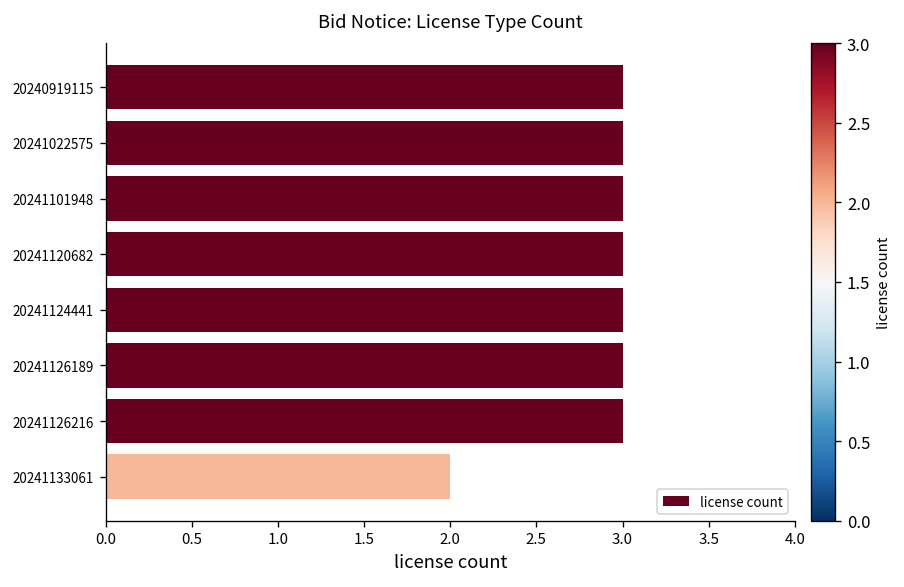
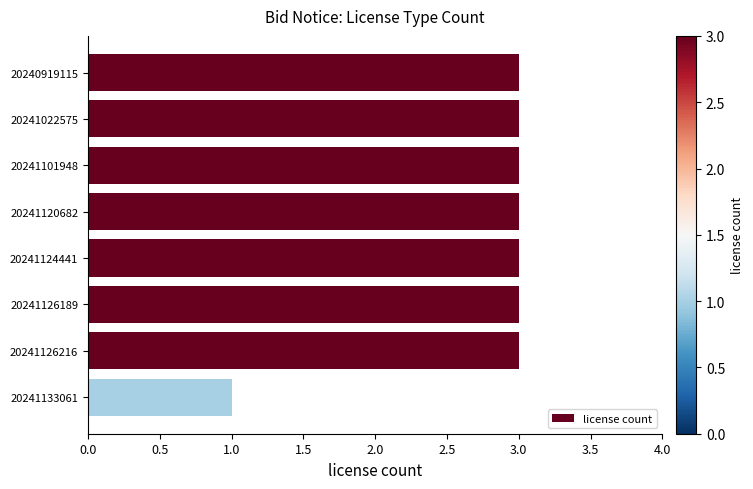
  {
    "20240919115": 3,
    "20241022575": 3,
    "20241101948": 3,
    "20241120682": 3,
    "20241124441": 3,
    "20241126189": 3,
    "20241126216": 3,
-   "20241133061": 2
+   "20241133061": 1
  }
